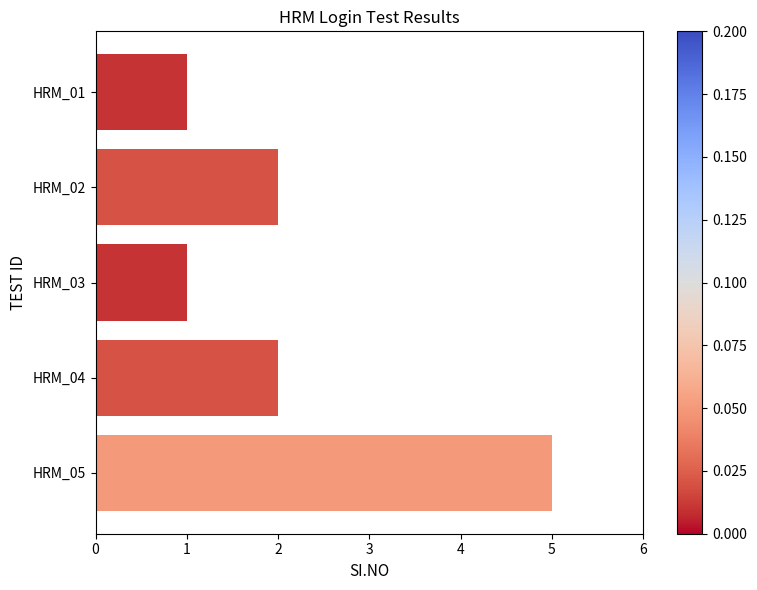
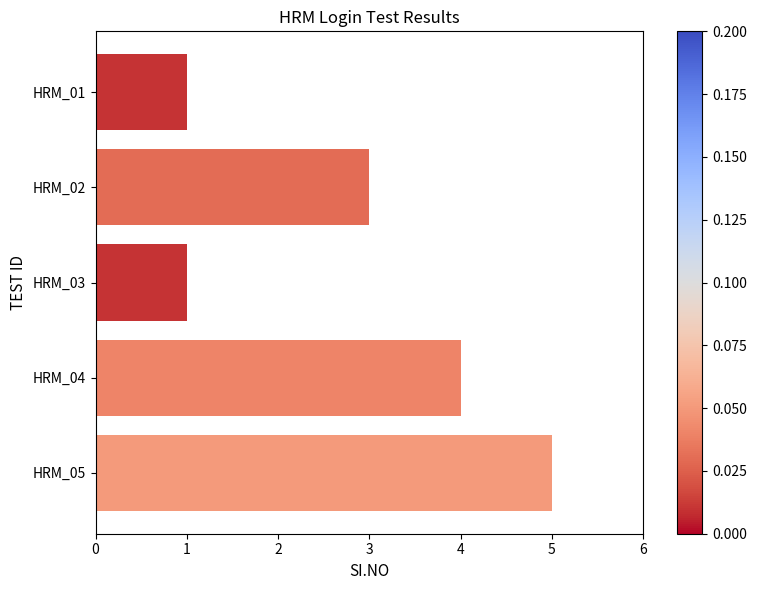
  {
    "HRM_01": 1,
-   "HRM_02": 2,
+   "HRM_02": 3,
    "HRM_03": 1,
-   "HRM_04": 2,
+   "HRM_04": 4,
    "HRM_05": 5
  }
